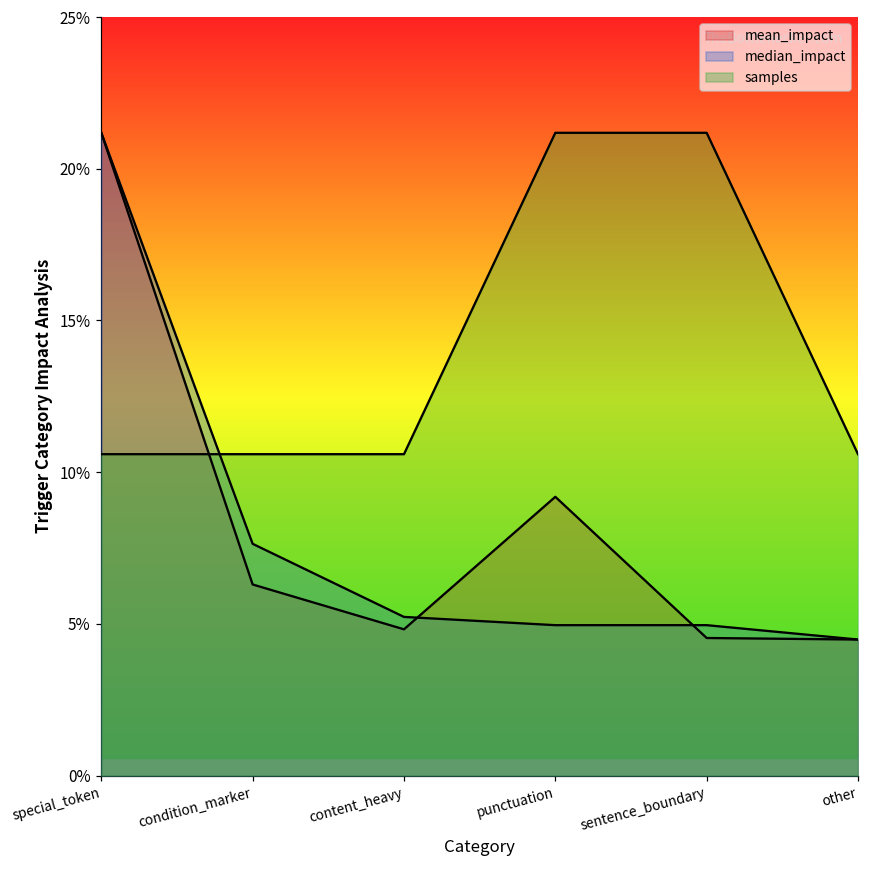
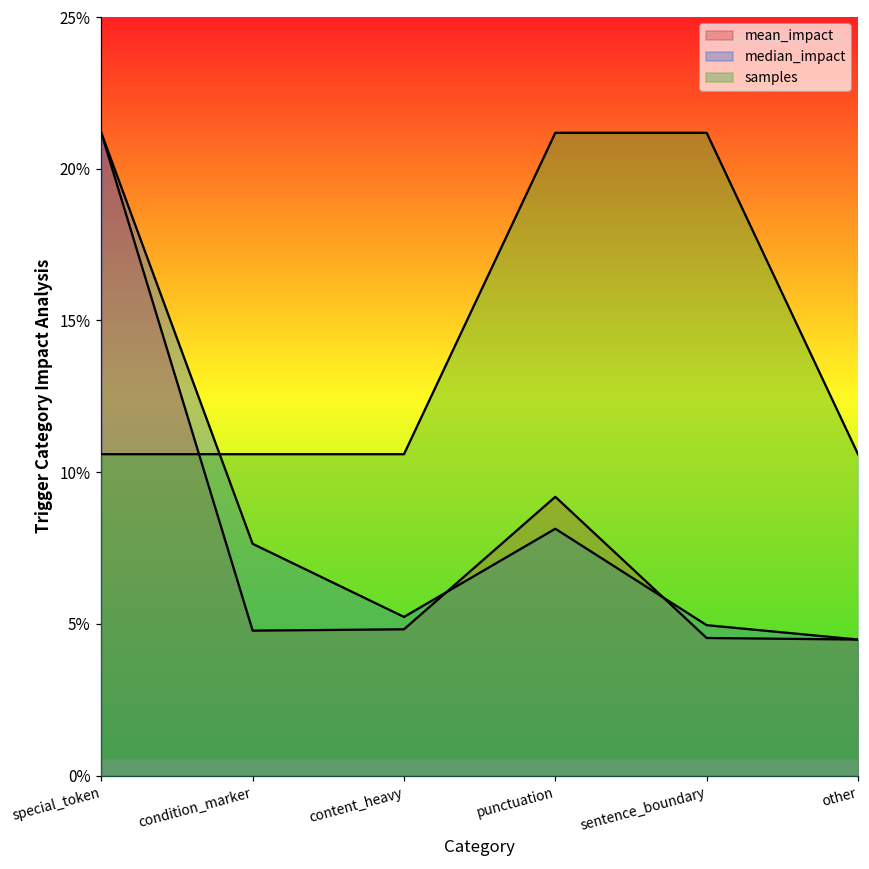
  {
    "mean_impact": {
-     "condition_marker": "6.3%",
+     "condition_marker": "4.8%",
      "content_heavy": "4.8%",
      "punctuation": "9.2%",
      "sentence_boundary": "4.5%"
    },
    "median_impact": {
      "condition_marker": "7.6%",
      "content_heavy": "5.2%",
-     "punctuation": "5.0%",
+     "punctuation": "8.1%",
      "sentence_boundary": "5.0%"
    },
    "samples": {
      "special_token": "10.6%",
      "condition_marker": "10.6%",
      "content_heavy": "10.6%",
      "punctuation": "21.2%",
      "sentence_boundary": "21.2%",
      "other": "10.6%"
    }
  }
